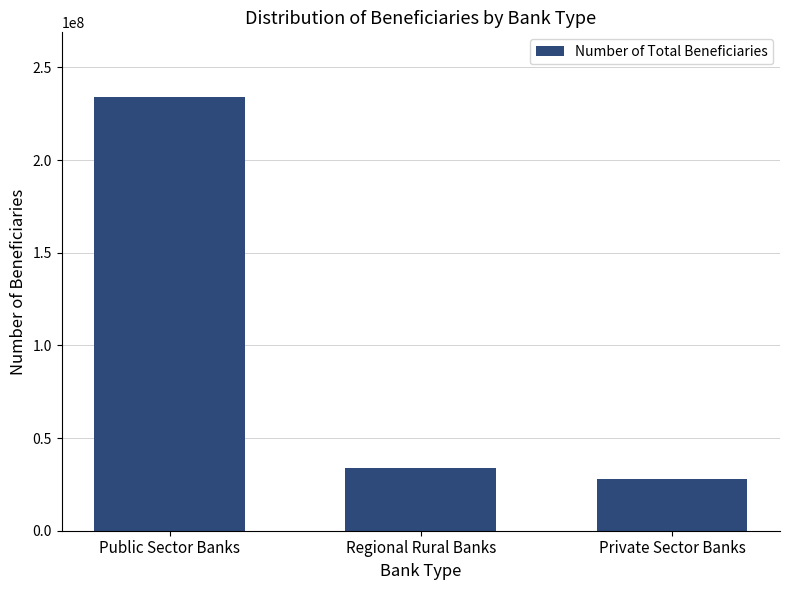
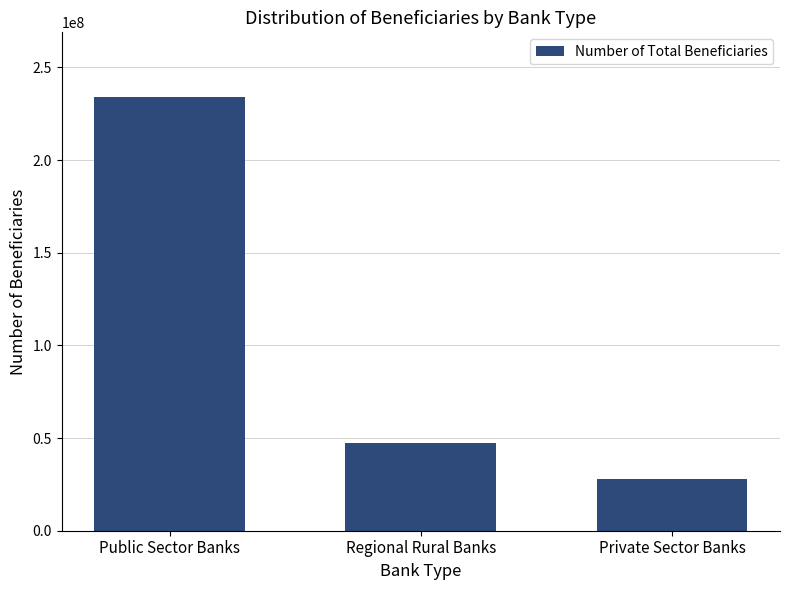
  {
    "Public Sector Banks": 234000000,
-   "Regional Rural Banks": 34000000,
+   "Regional Rural Banks": 47000000,
    "Private Sector Banks": 28000000
  }
